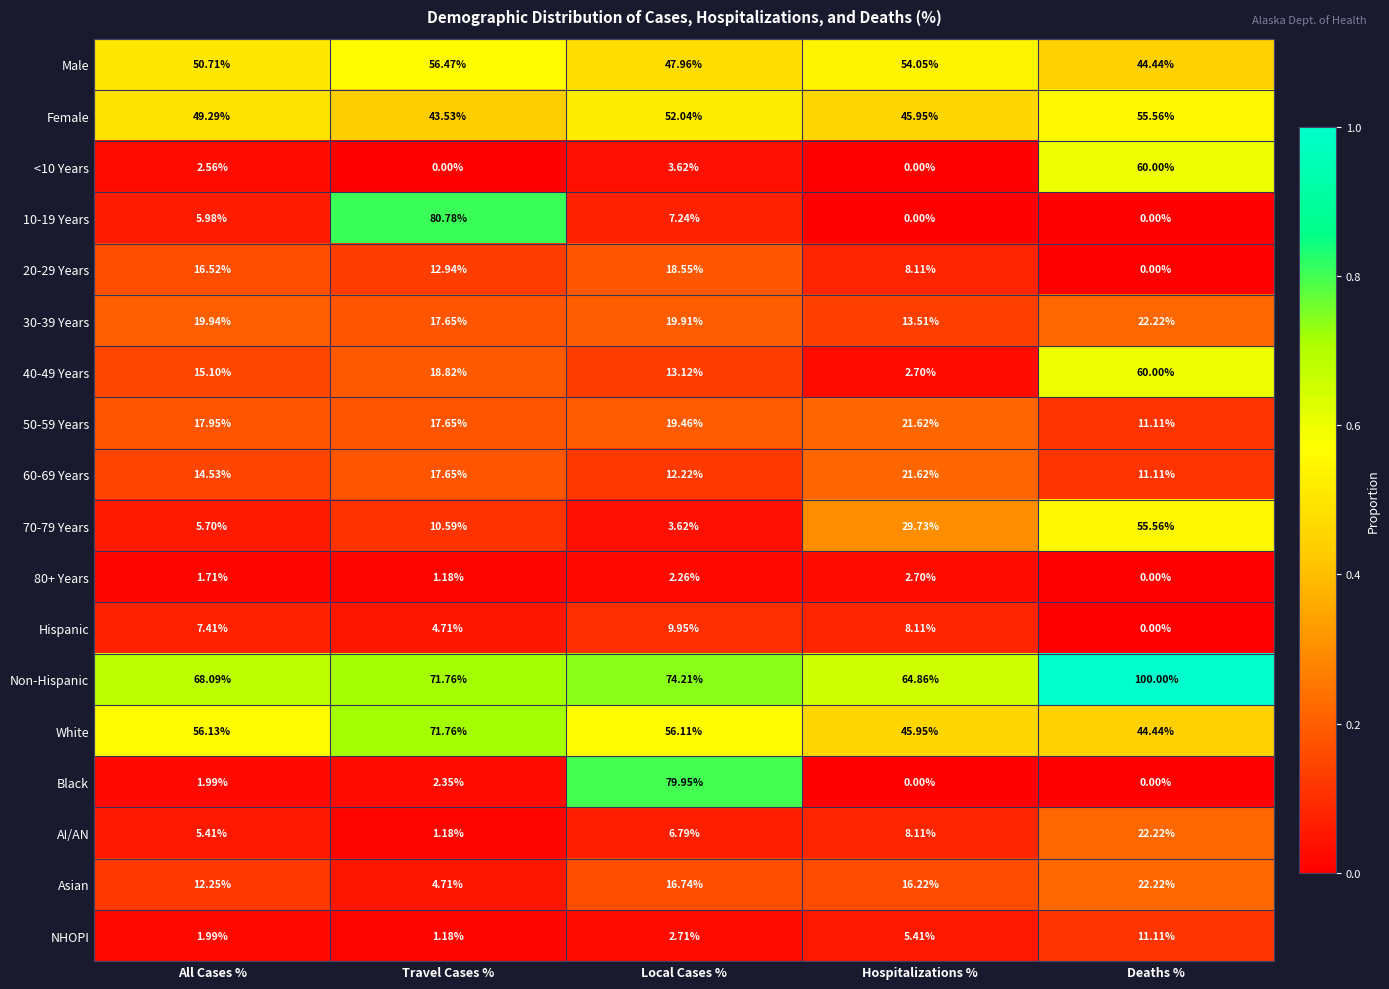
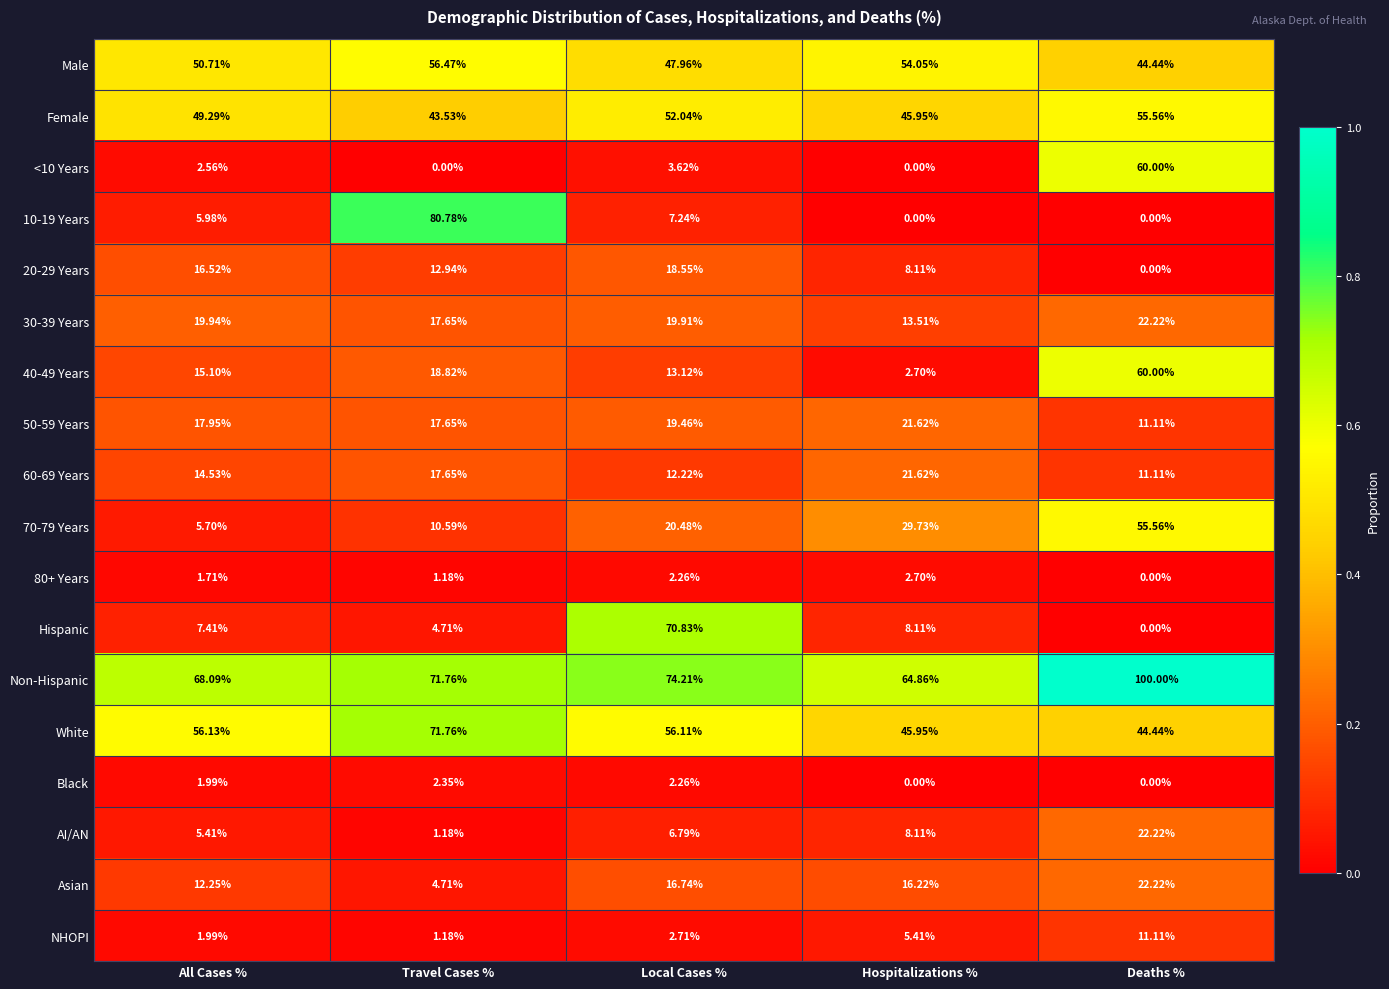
  {
    "Male": {
      "All Cases %": "50.71%",
      "Travel Cases %": "56.47%",
      "Local Cases %": "47.96%",
      "Hospitalizations %": "54.05%",
      "Deaths %": "44.44%"
    },
    "Female": {
      "All Cases %": "49.29%",
      "Travel Cases %": "43.53%",
      "Local Cases %": "52.04%",
      "Hospitalizations %": "45.95%",
      "Deaths %": "55.56%"
    },
    "<10 Years": {
      "All Cases %": "2.56%",
      "Travel Cases %": "0.00%",
      "Local Cases %": "3.62%",
      "Hospitalizations %": "0.00%",
      "Deaths %": "60.00%"
    },
    "10-19 Years": {
      "All Cases %": "5.98%",
      "Travel Cases %": "80.78%",
      "Local Cases %": "7.24%",
      "Hospitalizations %": "0.00%",
      "Deaths %": "0.00%"
    },
    "20-29 Years": {
      "All Cases %": "16.52%",
      "Travel Cases %": "12.94%",
      "Local Cases %": "18.55%",
      "Hospitalizations %": "8.11%",
      "Deaths %": "0.00%"
    },
    "30-39 Years": {
      "All Cases %": "19.94%",
      "Travel Cases %": "17.65%",
      "Local Cases %": "19.91%",
      "Hospitalizations %": "13.51%",
      "Deaths %": "22.22%"
    },
    "40-49 Years": {
      "All Cases %": "15.10%",
      "Travel Cases %": "18.82%",
      "Local Cases %": "13.12%",
      "Hospitalizations %": "2.70%",
      "Deaths %": "60.00%"
    },
    "50-59 Years": {
      "All Cases %": "17.95%",
      "Travel Cases %": "17.65%",
      "Local Cases %": "19.46%",
      "Hospitalizations %": "21.62%",
      "Deaths %": "11.11%"
    },
    "60-69 Years": {
      "All Cases %": "14.53%",
      "Travel Cases %": "17.65%",
      "Local Cases %": "12.22%",
      "Hospitalizations %": "21.62%",
      "Deaths %": "11.11%"
    },
    "70-79 Years": {
      "All Cases %": "5.70%",
      "Travel Cases %": "10.59%",
-     "Local Cases %": "3.62%",
+     "Local Cases %": "20.48%",
      "Hospitalizations %": "29.73%",
      "Deaths %": "55.56%"
    },
    "80+ Years": {
      "All Cases %": "1.71%",
      "Travel Cases %": "1.18%",
      "Local Cases %": "2.26%",
      "Hospitalizations %": "2.70%",
      "Deaths %": "0.00%"
    },
    "Hispanic": {
      "All Cases %": "7.41%",
      "Travel Cases %": "4.71%",
-     "Local Cases %": "9.95%",
+     "Local Cases %": "70.83%",
      "Hospitalizations %": "8.11%",
      "Deaths %": "0.00%"
    },
    "Non-Hispanic": {
      "All Cases %": "68.09%",
      "Travel Cases %": "71.76%",
      "Local Cases %": "74.21%",
      "Hospitalizations %": "64.86%",
      "Deaths %": "100.00%"
    },
    "White": {
      "All Cases %": "56.13%",
      "Travel Cases %": "71.76%",
      "Local Cases %": "56.11%",
      "Hospitalizations %": "45.95%",
      "Deaths %": "44.44%"
    },
    "Black": {
      "All Cases %": "1.99%",
      "Travel Cases %": "2.35%",
-     "Local Cases %": "79.95%",
+     "Local Cases %": "2.26%",
      "Hospitalizations %": "0.00%",
      "Deaths %": "0.00%"
    },
    "AI/AN": {
      "All Cases %": "5.41%",
      "Travel Cases %": "1.18%",
      "Local Cases %": "6.79%",
      "Hospitalizations %": "8.11%",
      "Deaths %": "22.22%"
    },
    "Asian": {
      "All Cases %": "12.25%",
      "Travel Cases %": "4.71%",
      "Local Cases %": "16.74%",
      "Hospitalizations %": "16.22%",
      "Deaths %": "22.22%"
    },
    "NHOPI": {
      "All Cases %": "1.99%",
      "Travel Cases %": "1.18%",
      "Local Cases %": "2.71%",
      "Hospitalizations %": "5.41%",
      "Deaths %": "11.11%"
    }
  }
